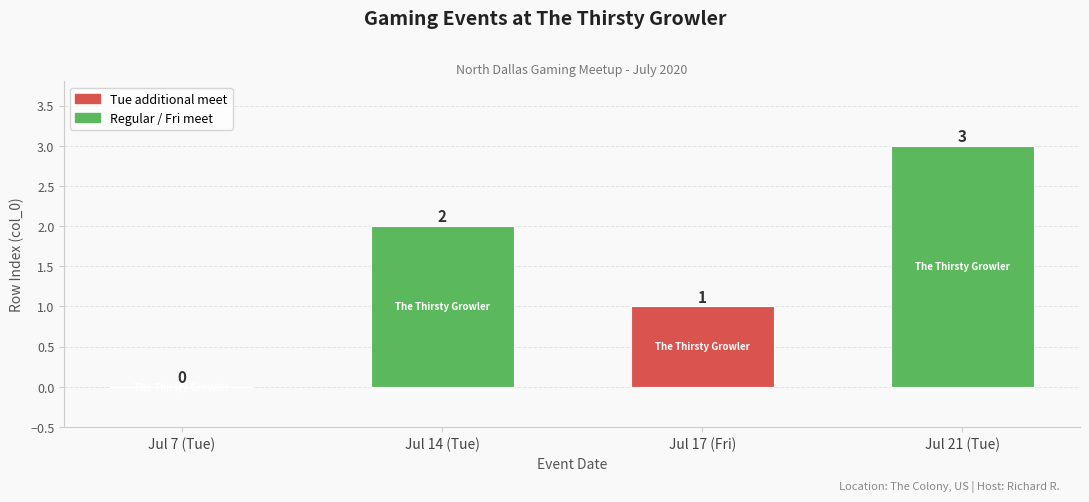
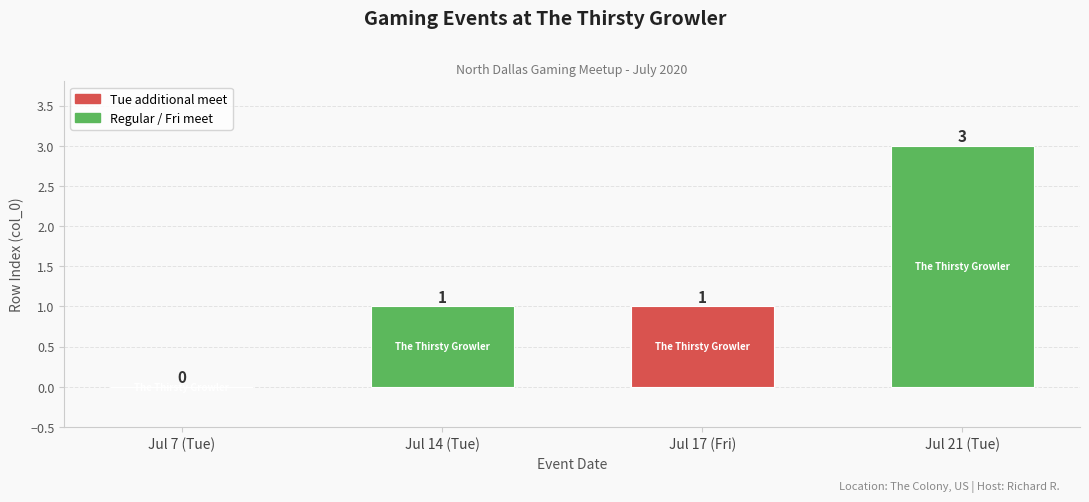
  {
    "Jul 7 (Tue)": 0,
-   "Jul 14 (Tue)": 2,
+   "Jul 14 (Tue)": 1,
    "Jul 17 (Fri)": 1,
    "Jul 21 (Tue)": 3
  }
